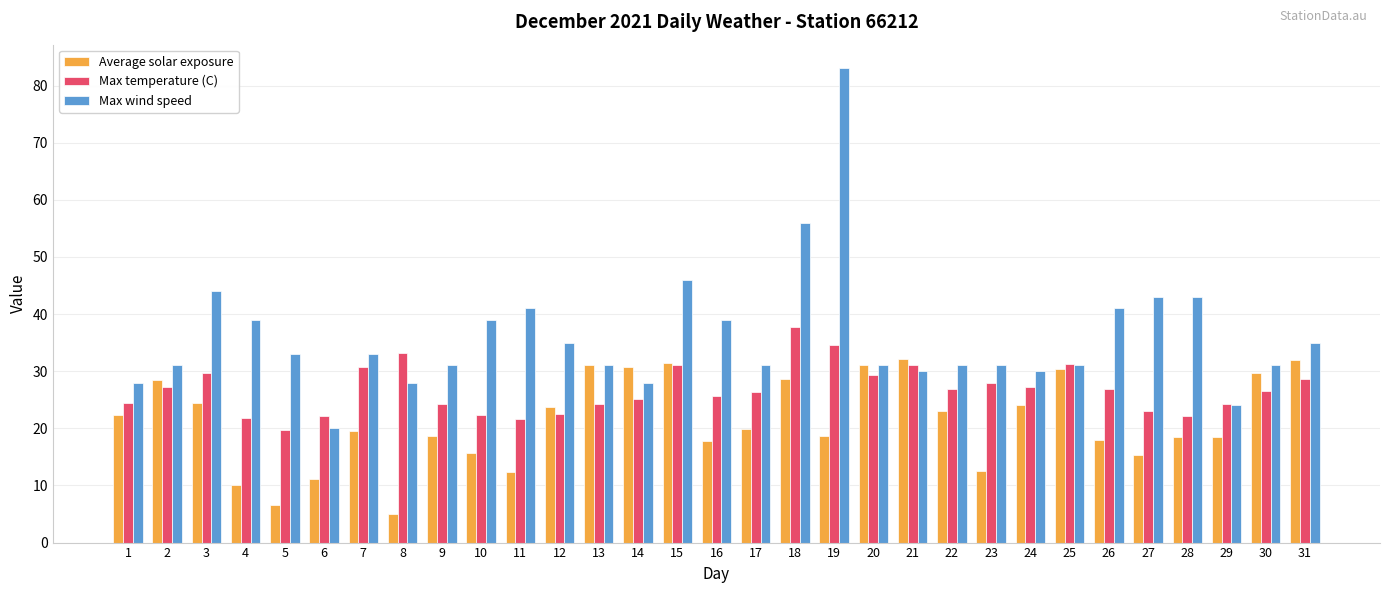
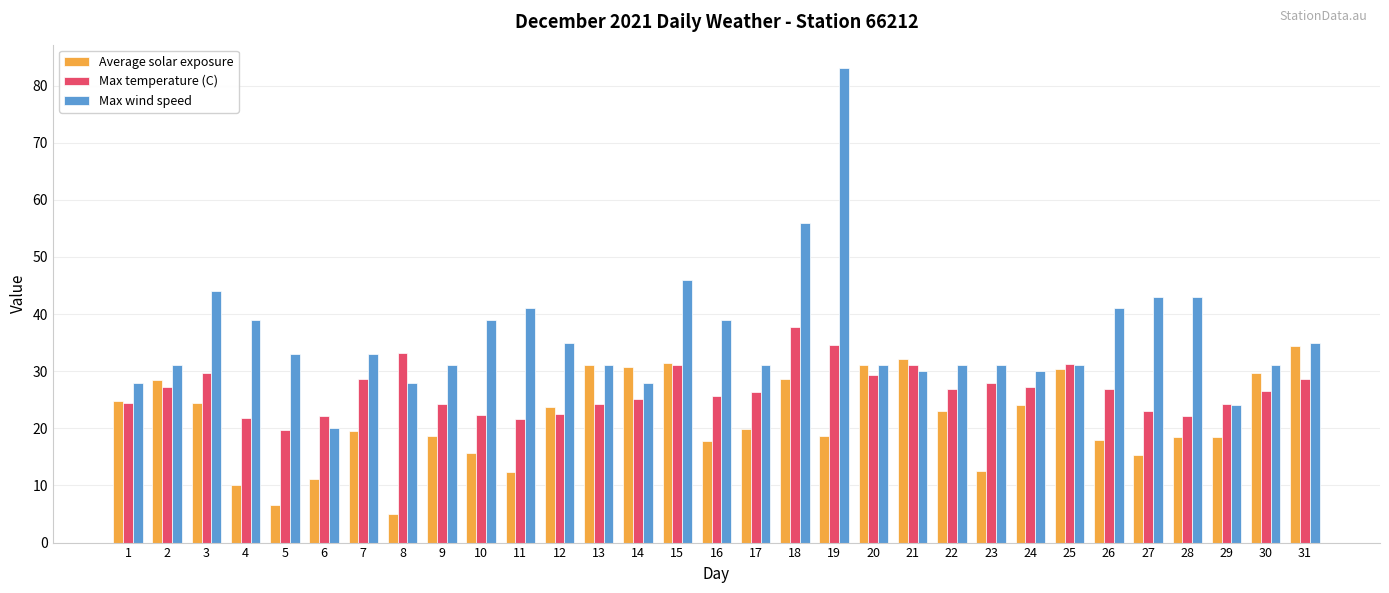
  {
    "Average solar exposure": {
-     "1": 22,
+     "1": 25,
      "2": 28,
      "3": 24,
      "4": 10,
      "5": 7,
      "6": 11,
      "7": 20,
      "8": 5,
      "9": 19,
      "10": 16,
      "11": 12,
      "12": 24,
      "13": 31,
      "14": 31,
      "15": 31,
      "16": 18,
      "17": 20,
      "18": 29,
      "19": 19,
      "20": 31,
      "21": 32,
      "22": 23,
      "23": 13,
      "24": 24,
      "25": 30,
      "26": 18,
      "27": 15,
      "28": 19,
      "29": 19,
      "30": 30,
-     "31": 32
+     "31": 34
    },
    "Max temperature (C)": {
      "1": 24,
      "2": 27,
      "3": 30,
      "4": 22,
      "5": 20,
      "6": 22,
-     "7": 31,
+     "7": 29,
      "8": 33,
      "9": 24,
      "10": 22,
      "11": 22,
      "12": 23,
      "13": 24,
      "14": 25,
      "15": 31,
      "16": 26,
      "17": 26,
      "18": 38,
      "19": 35,
      "20": 29,
      "21": 31,
      "22": 27,
      "23": 28,
      "24": 27,
      "25": 31,
      "26": 27,
      "27": 23,
      "28": 22,
      "29": 24,
      "30": 27,
      "31": 29
    },
    "Max wind speed": {
      "1": 28,
      "2": 31,
      "3": 44,
      "4": 39,
      "5": 33,
      "6": 20,
      "7": 33,
      "8": 28,
      "9": 31,
      "10": 39,
      "11": 41,
      "12": 35,
      "13": 31,
      "14": 28,
      "15": 46,
      "16": 39,
      "17": 31,
      "18": 56,
      "19": 83,
      "20": 31,
      "21": 30,
      "22": 31,
      "23": 31,
      "24": 30,
      "25": 31,
      "26": 41,
      "27": 43,
      "28": 43,
      "29": 24,
      "30": 31,
      "31": 35
    }
  }
